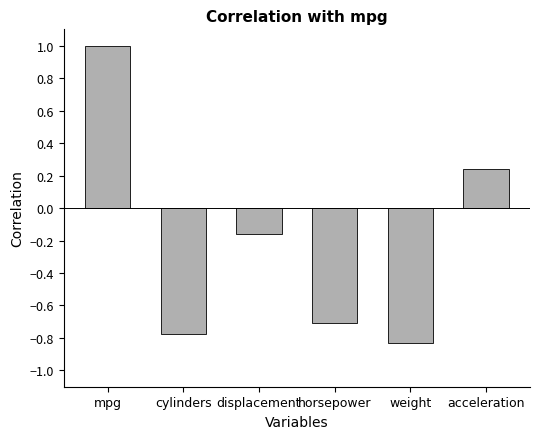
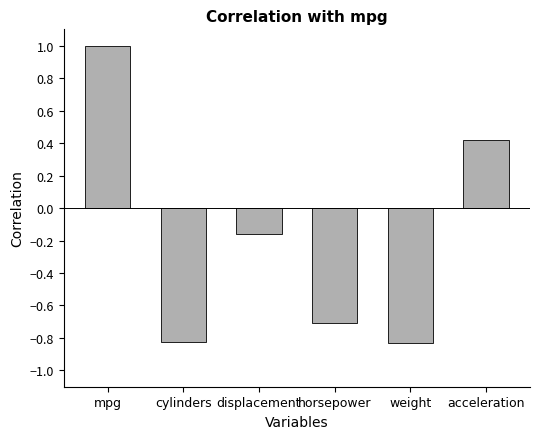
  {
    "mpg": 1.00,
-   "cylinders": -0.78,
+   "cylinders": -0.83,
    "displacement": -0.16,
    "horsepower": -0.71,
    "weight": -0.83,
-   "acceleration": 0.24
+   "acceleration": 0.42
  }
